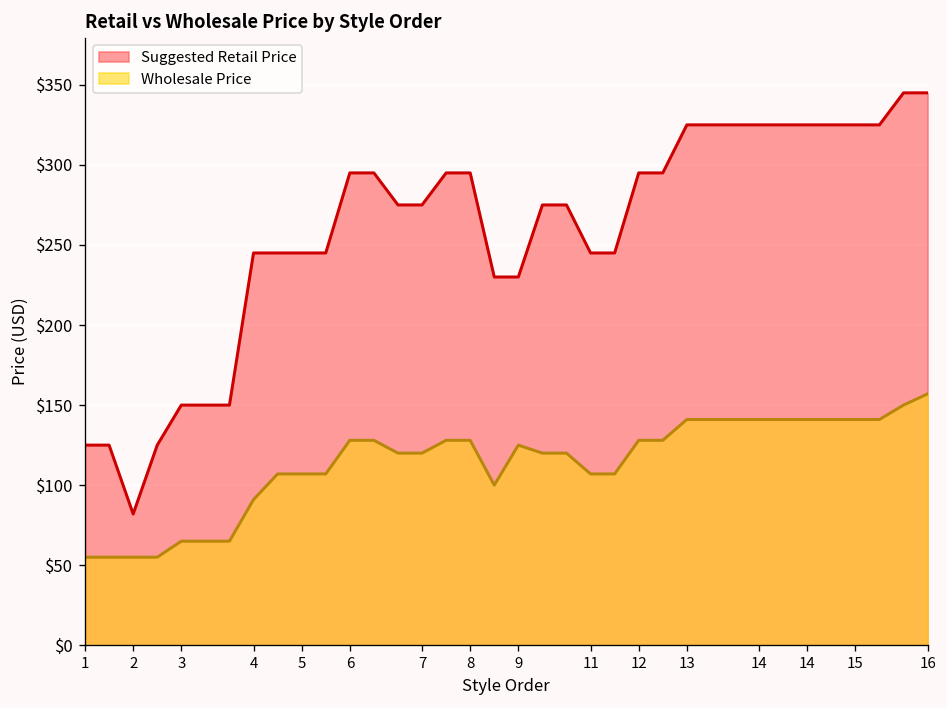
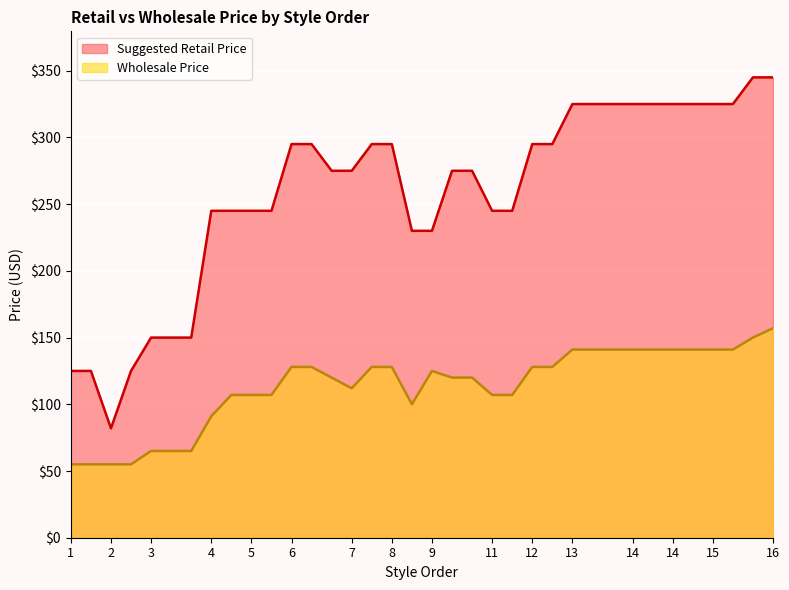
  {
    "Suggested Retail Price": {
      "2": "$82",
      "4": "$245",
      "7": "$275",
      "9": "$230",
      "11": "$245",
      "16": "$345"
    },
    "Wholesale Price": {
      "2": "$55",
      "4": "$91",
-     "7": "$120",
+     "7": "$112",
      "9": "$125",
      "11": "$107",
      "16": "$157"
    }
  }
